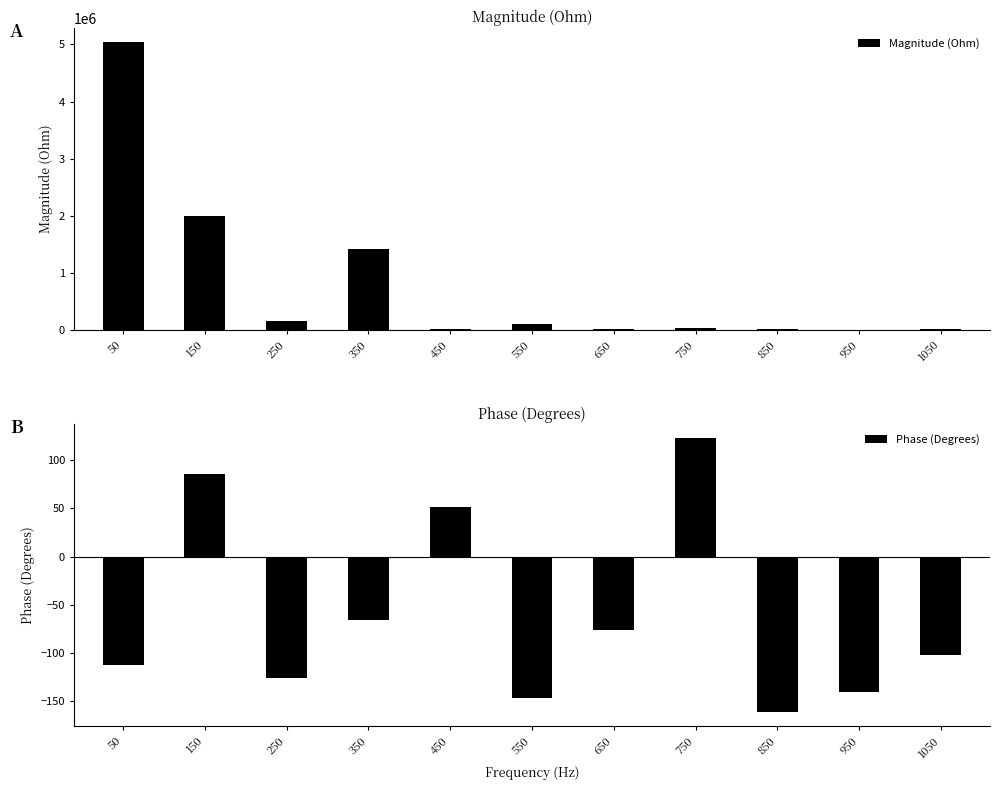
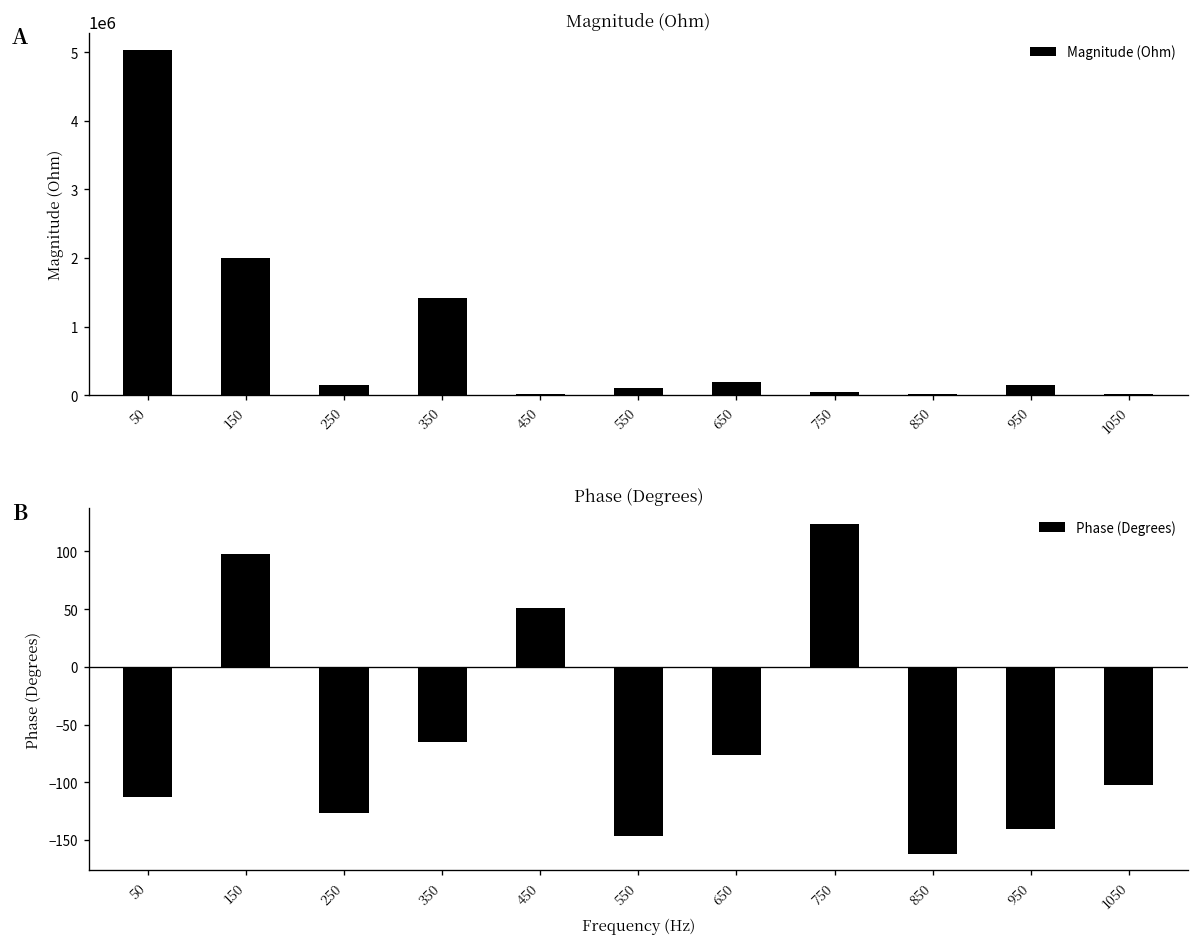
  {
    "Magnitude (Ohm)": {
      "50": 5000000,
      "150": 2000000,
      "250": 200000,
      "350": 1400000,
      "550": 100000,
-     "650": 0,
-     "950": 0
+     "650": 200000,
+     "950": 100000
    },
    "Phase (Degrees)": {
      "50": -110,
-     "150": 90,
+     "150": 100,
      "250": -130,
      "350": -70,
      "450": 50,
      "550": -150,
      "650": -80,
      "750": 120,
      "850": -160,
      "950": -140,
      "1050": -100
    }
  }
